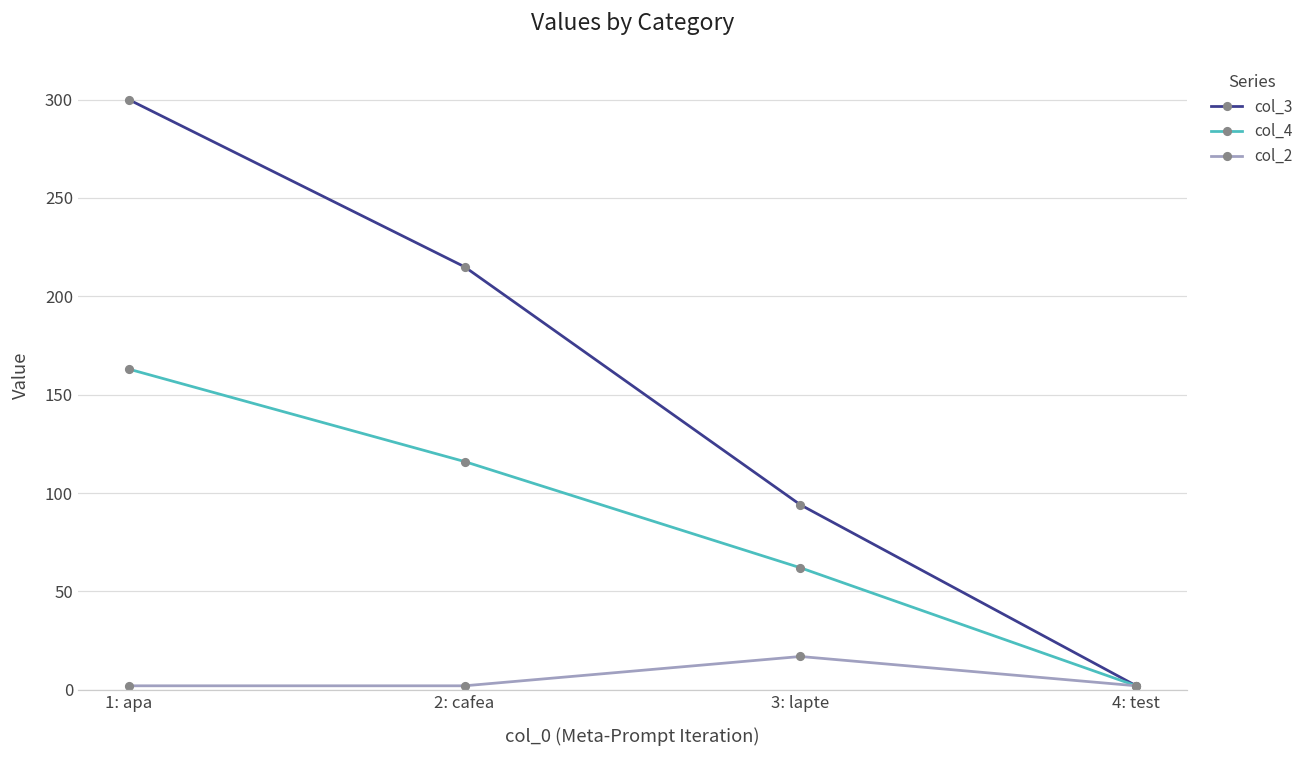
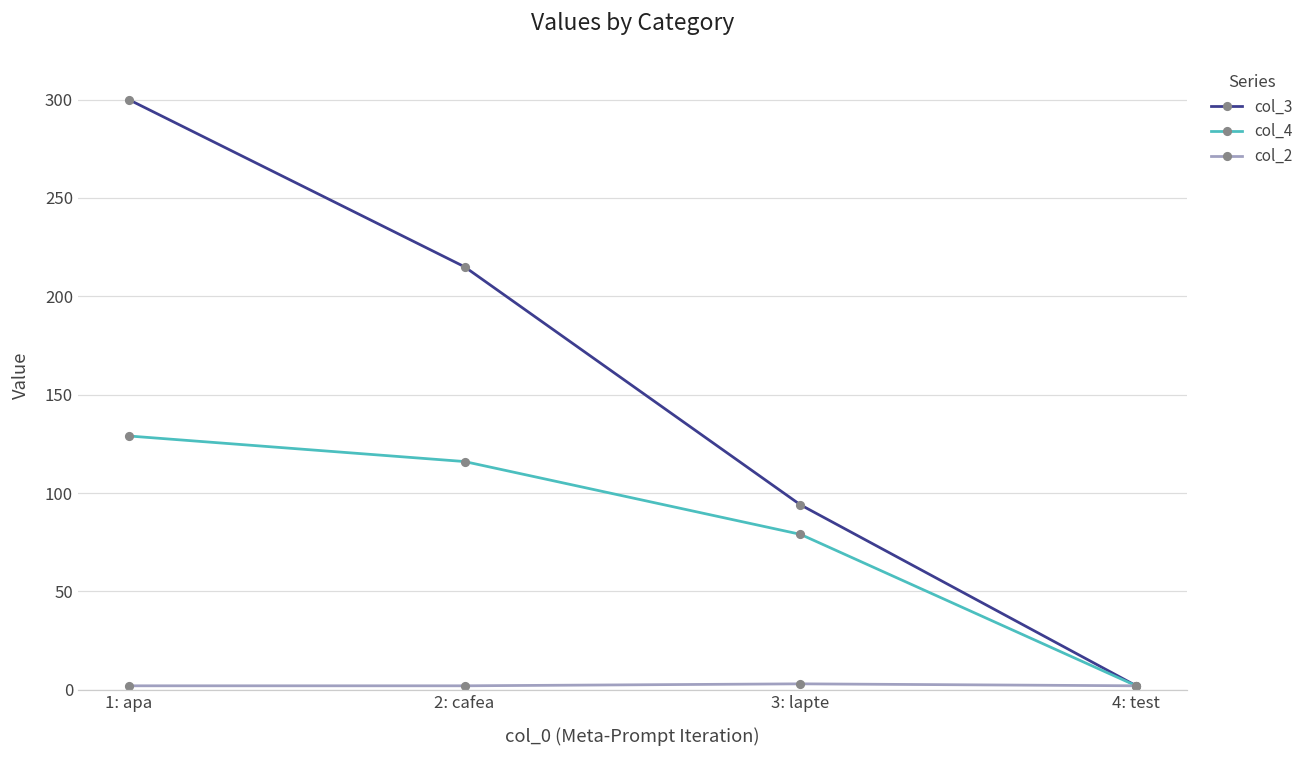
  {
    "col_3": {
      "1: apa": 300,
      "2: cafea": 215,
      "3: lapte": 94
    },
    "col_4": {
-     "1: apa": 163,
+     "1: apa": 129,
      "2: cafea": 116,
-     "3: lapte": 62
+     "3: lapte": 79
    },
    "col_2": {
      "1: apa": 2,
      "2: cafea": 2,
-     "3: lapte": 17
+     "3: lapte": 3
    }
  }
